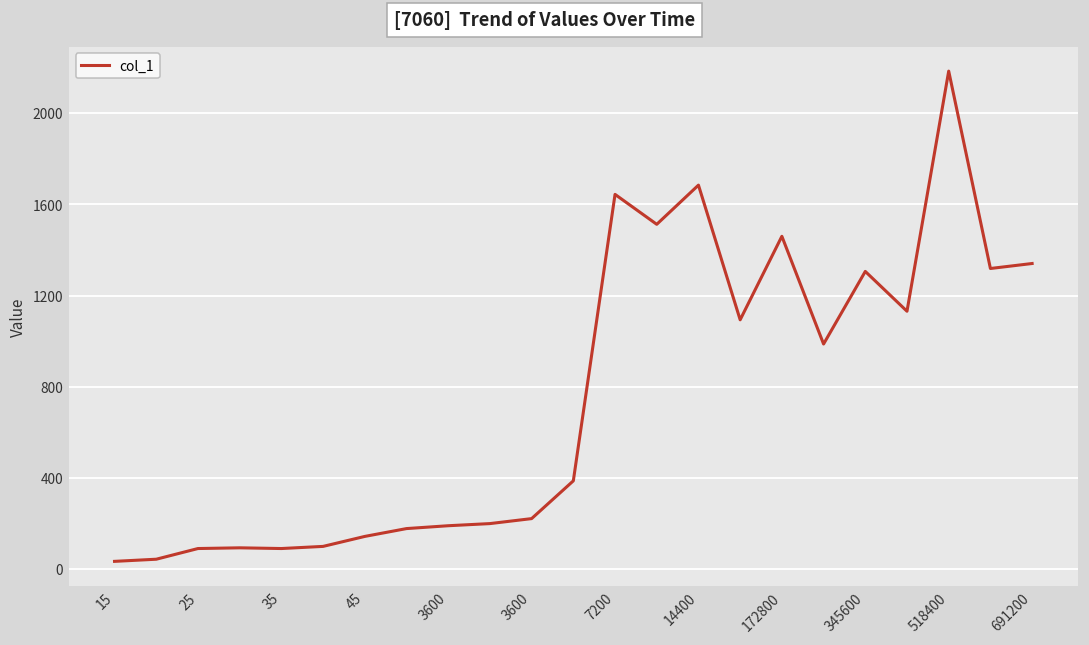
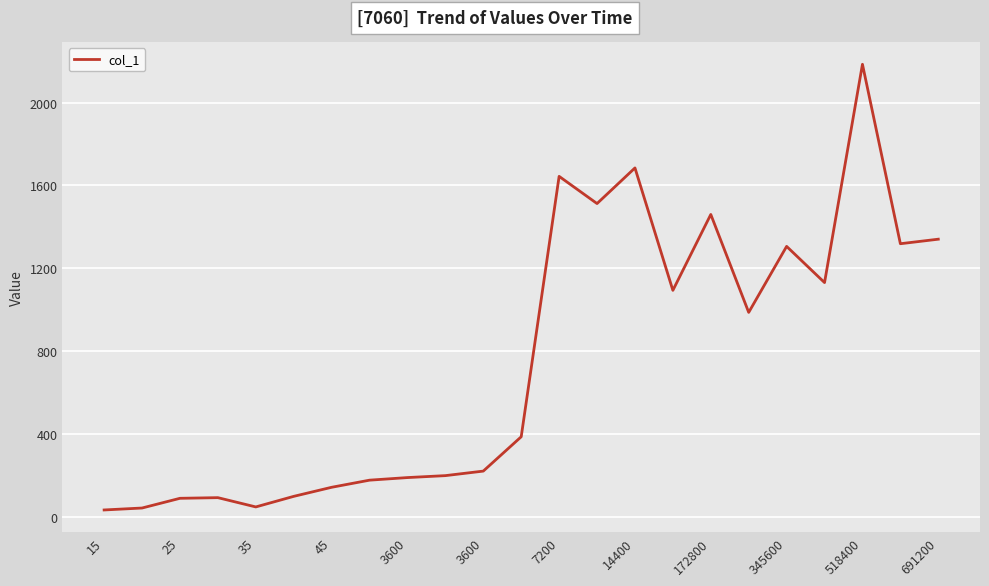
  {
    "25": 90,
-   "35": 90,
+   "35": 50,
    "45": 140,
    "7200": 1640,
    "14400": 1680,
    "172800": 1460,
    "345600": 1310,
    "518400": 2180,
    "691200": 1340
  }
